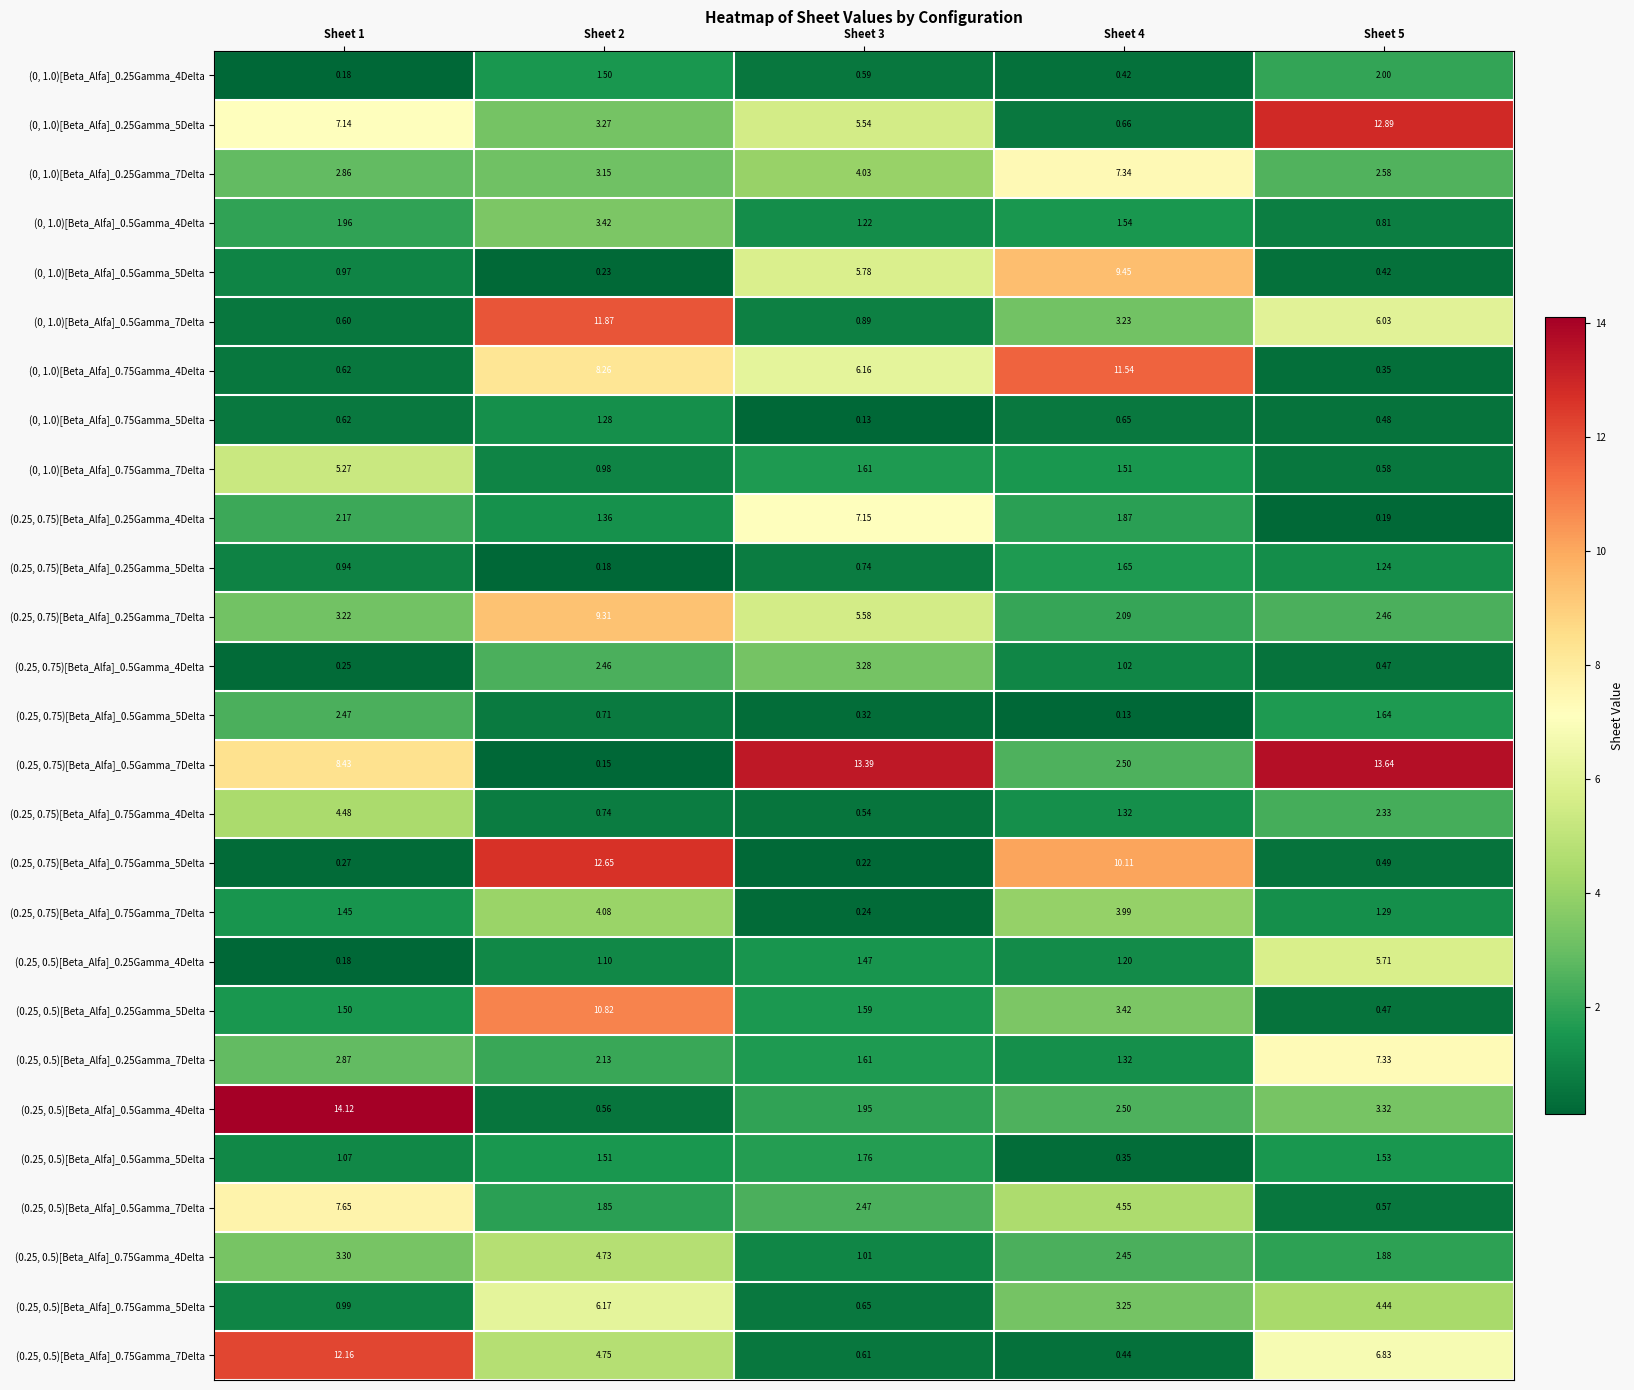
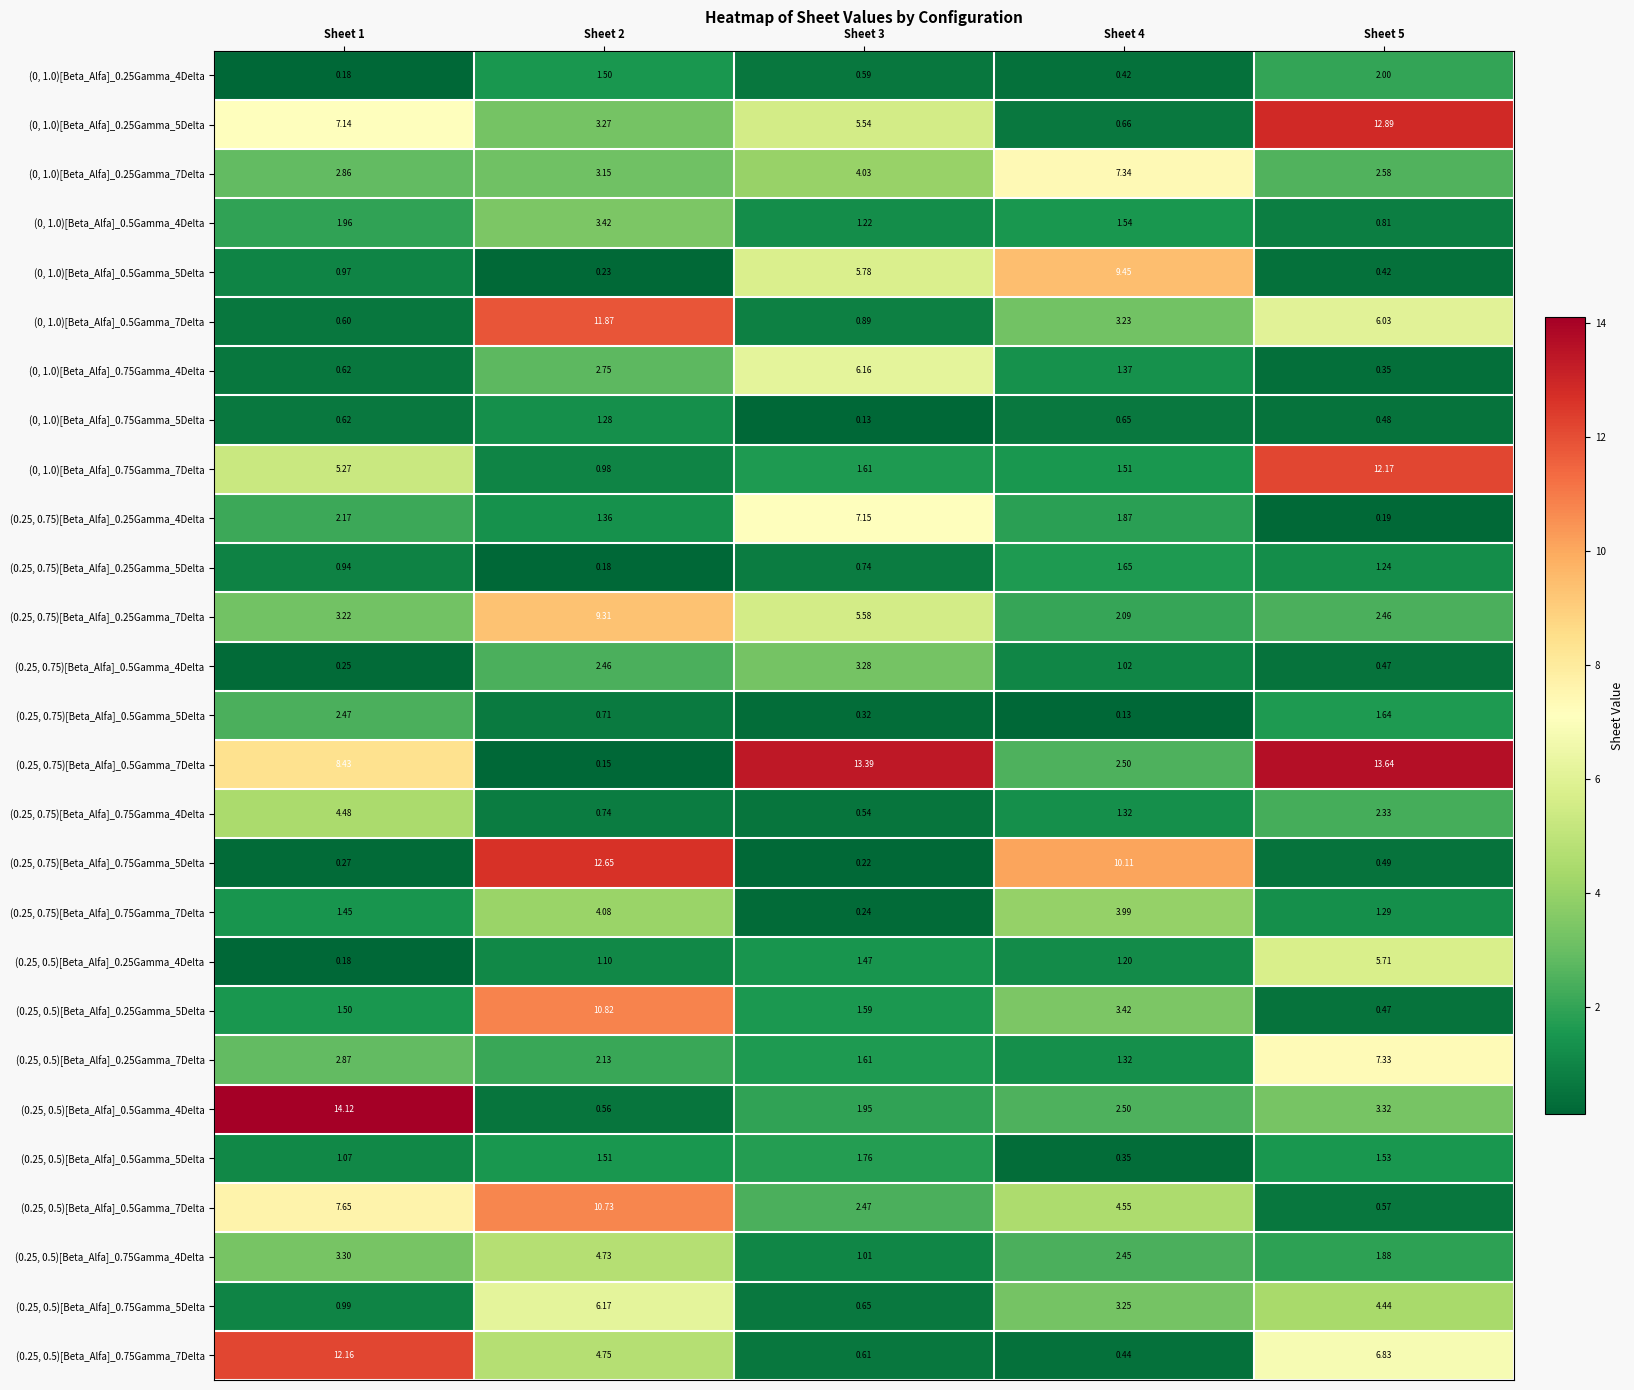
  {
    "(0, 1.0)[Beta_Alfa]_0.25Gamma_4Delta": {
      "Sheet 1": 0.18,
      "Sheet 2": 1.50,
      "Sheet 3": 0.59,
      "Sheet 4": 0.42,
      "Sheet 5": 2.00
    },
    "(0, 1.0)[Beta_Alfa]_0.25Gamma_5Delta": {
      "Sheet 1": 7.14,
      "Sheet 2": 3.27,
      "Sheet 3": 5.54,
      "Sheet 4": 0.66,
      "Sheet 5": 12.89
    },
    "(0, 1.0)[Beta_Alfa]_0.25Gamma_7Delta": {
      "Sheet 1": 2.86,
      "Sheet 2": 3.15,
      "Sheet 3": 4.03,
      "Sheet 4": 7.34,
      "Sheet 5": 2.58
    },
    "(0, 1.0)[Beta_Alfa]_0.5Gamma_4Delta": {
      "Sheet 1": 1.96,
      "Sheet 2": 3.42,
      "Sheet 3": 1.22,
      "Sheet 4": 1.54,
      "Sheet 5": 0.81
    },
    "(0, 1.0)[Beta_Alfa]_0.5Gamma_5Delta": {
      "Sheet 1": 0.97,
      "Sheet 2": 0.23,
      "Sheet 3": 5.78,
      "Sheet 4": 9.45,
      "Sheet 5": 0.42
    },
    "(0, 1.0)[Beta_Alfa]_0.5Gamma_7Delta": {
      "Sheet 1": 0.60,
      "Sheet 2": 11.87,
      "Sheet 3": 0.89,
      "Sheet 4": 3.23,
      "Sheet 5": 6.03
    },
    "(0, 1.0)[Beta_Alfa]_0.75Gamma_4Delta": {
      "Sheet 1": 0.62,
-     "Sheet 2": 8.26,
+     "Sheet 2": 2.75,
      "Sheet 3": 6.16,
-     "Sheet 4": 11.54,
+     "Sheet 4": 1.37,
      "Sheet 5": 0.35
    },
    "(0, 1.0)[Beta_Alfa]_0.75Gamma_5Delta": {
      "Sheet 1": 0.62,
      "Sheet 2": 1.28,
      "Sheet 3": 0.13,
      "Sheet 4": 0.65,
      "Sheet 5": 0.48
    },
    "(0, 1.0)[Beta_Alfa]_0.75Gamma_7Delta": {
      "Sheet 1": 5.27,
      "Sheet 2": 0.98,
      "Sheet 3": 1.61,
      "Sheet 4": 1.51,
-     "Sheet 5": 0.58
+     "Sheet 5": 12.17
    },
    "(0.25, 0.75)[Beta_Alfa]_0.25Gamma_4Delta": {
      "Sheet 1": 2.17,
      "Sheet 2": 1.36,
      "Sheet 3": 7.15,
      "Sheet 4": 1.87,
      "Sheet 5": 0.19
    },
    "(0.25, 0.75)[Beta_Alfa]_0.25Gamma_5Delta": {
      "Sheet 1": 0.94,
      "Sheet 2": 0.18,
      "Sheet 3": 0.74,
      "Sheet 4": 1.65,
      "Sheet 5": 1.24
    },
    "(0.25, 0.75)[Beta_Alfa]_0.25Gamma_7Delta": {
      "Sheet 1": 3.22,
      "Sheet 2": 9.31,
      "Sheet 3": 5.58,
      "Sheet 4": 2.09,
      "Sheet 5": 2.46
    },
    "(0.25, 0.75)[Beta_Alfa]_0.5Gamma_4Delta": {
      "Sheet 1": 0.25,
      "Sheet 2": 2.46,
      "Sheet 3": 3.28,
      "Sheet 4": 1.02,
      "Sheet 5": 0.47
    },
    "(0.25, 0.75)[Beta_Alfa]_0.5Gamma_5Delta": {
      "Sheet 1": 2.47,
      "Sheet 2": 0.71,
      "Sheet 3": 0.32,
      "Sheet 4": 0.13,
      "Sheet 5": 1.64
    },
    "(0.25, 0.75)[Beta_Alfa]_0.5Gamma_7Delta": {
      "Sheet 1": 8.43,
      "Sheet 2": 0.15,
      "Sheet 3": 13.39,
      "Sheet 4": 2.50,
      "Sheet 5": 13.64
    },
    "(0.25, 0.75)[Beta_Alfa]_0.75Gamma_4Delta": {
      "Sheet 1": 4.48,
      "Sheet 2": 0.74,
      "Sheet 3": 0.54,
      "Sheet 4": 1.32,
      "Sheet 5": 2.33
    },
    "(0.25, 0.75)[Beta_Alfa]_0.75Gamma_5Delta": {
      "Sheet 1": 0.27,
      "Sheet 2": 12.65,
      "Sheet 3": 0.22,
      "Sheet 4": 10.11,
      "Sheet 5": 0.49
    },
    "(0.25, 0.75)[Beta_Alfa]_0.75Gamma_7Delta": {
      "Sheet 1": 1.45,
      "Sheet 2": 4.08,
      "Sheet 3": 0.24,
      "Sheet 4": 3.99,
      "Sheet 5": 1.29
    },
    "(0.25, 0.5)[Beta_Alfa]_0.25Gamma_4Delta": {
      "Sheet 1": 0.18,
      "Sheet 2": 1.10,
      "Sheet 3": 1.47,
      "Sheet 4": 1.20,
      "Sheet 5": 5.71
    },
    "(0.25, 0.5)[Beta_Alfa]_0.25Gamma_5Delta": {
      "Sheet 1": 1.50,
      "Sheet 2": 10.82,
      "Sheet 3": 1.59,
      "Sheet 4": 3.42,
      "Sheet 5": 0.47
    },
    "(0.25, 0.5)[Beta_Alfa]_0.25Gamma_7Delta": {
      "Sheet 1": 2.87,
      "Sheet 2": 2.13,
      "Sheet 3": 1.61,
      "Sheet 4": 1.32,
      "Sheet 5": 7.33
    },
    "(0.25, 0.5)[Beta_Alfa]_0.5Gamma_4Delta": {
      "Sheet 1": 14.12,
      "Sheet 2": 0.56,
      "Sheet 3": 1.95,
      "Sheet 4": 2.50,
      "Sheet 5": 3.32
    },
    "(0.25, 0.5)[Beta_Alfa]_0.5Gamma_5Delta": {
      "Sheet 1": 1.07,
      "Sheet 2": 1.51,
      "Sheet 3": 1.76,
      "Sheet 4": 0.35,
      "Sheet 5": 1.53
    },
    "(0.25, 0.5)[Beta_Alfa]_0.5Gamma_7Delta": {
      "Sheet 1": 7.65,
-     "Sheet 2": 1.85,
+     "Sheet 2": 10.73,
      "Sheet 3": 2.47,
      "Sheet 4": 4.55,
      "Sheet 5": 0.57
    },
    "(0.25, 0.5)[Beta_Alfa]_0.75Gamma_4Delta": {
      "Sheet 1": 3.30,
      "Sheet 2": 4.73,
      "Sheet 3": 1.01,
      "Sheet 4": 2.45,
      "Sheet 5": 1.88
    },
    "(0.25, 0.5)[Beta_Alfa]_0.75Gamma_5Delta": {
      "Sheet 1": 0.99,
      "Sheet 2": 6.17,
      "Sheet 3": 0.65,
      "Sheet 4": 3.25,
      "Sheet 5": 4.44
    },
    "(0.25, 0.5)[Beta_Alfa]_0.75Gamma_7Delta": {
      "Sheet 1": 12.16,
      "Sheet 2": 4.75,
      "Sheet 3": 0.61,
      "Sheet 4": 0.44,
      "Sheet 5": 6.83
    }
  }
